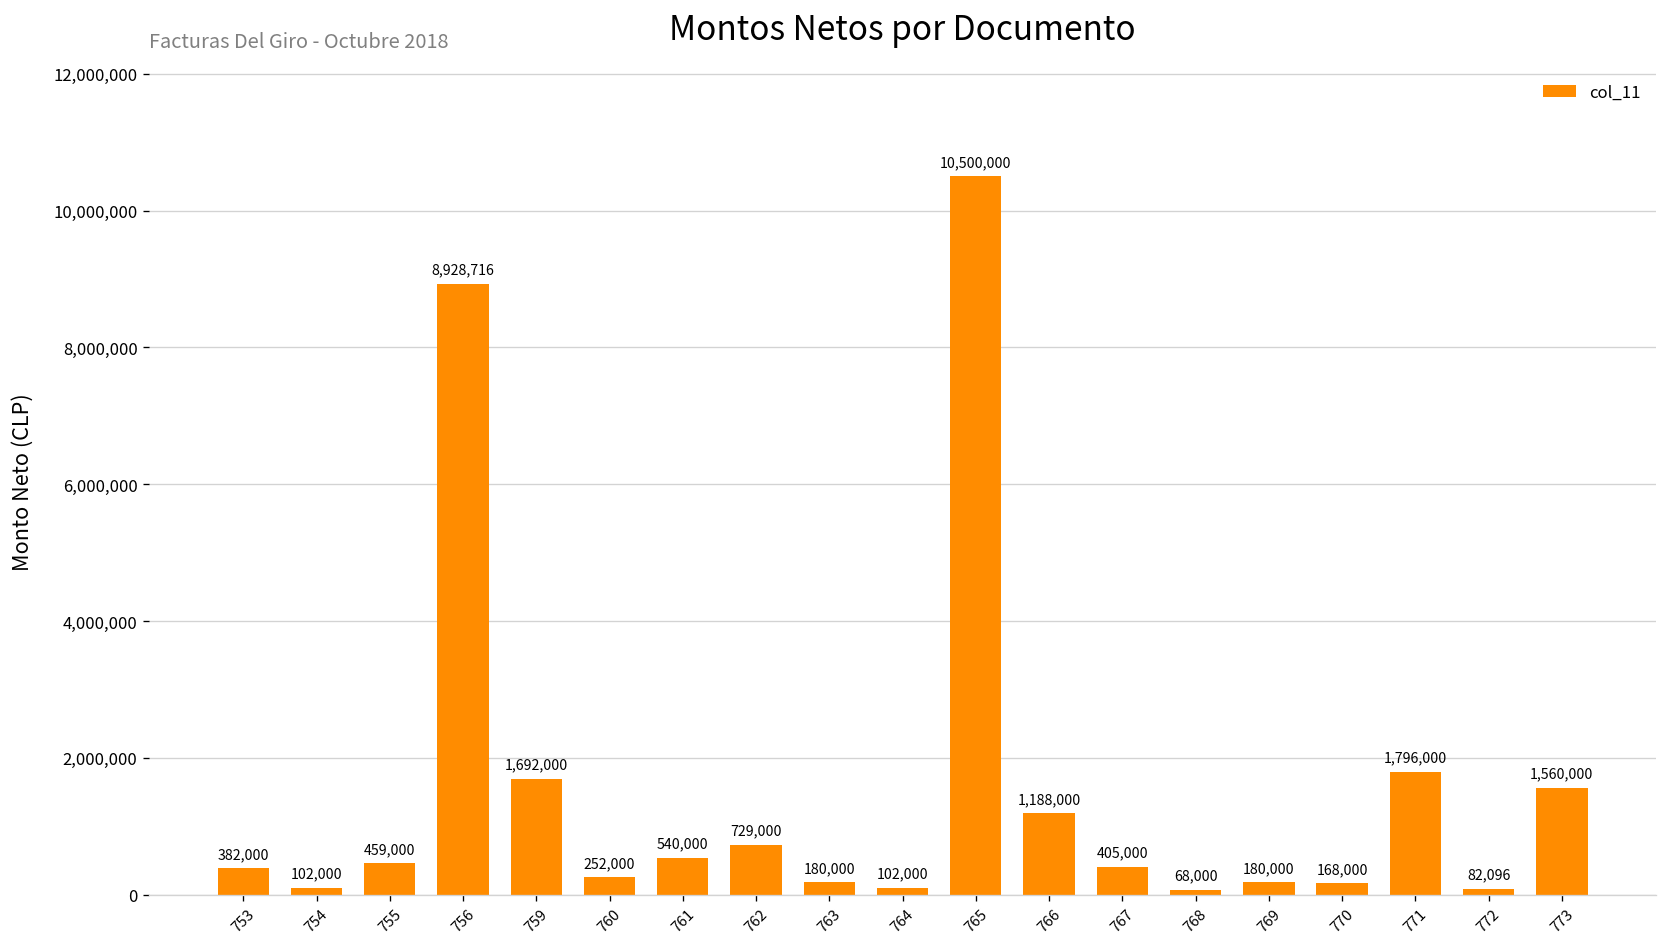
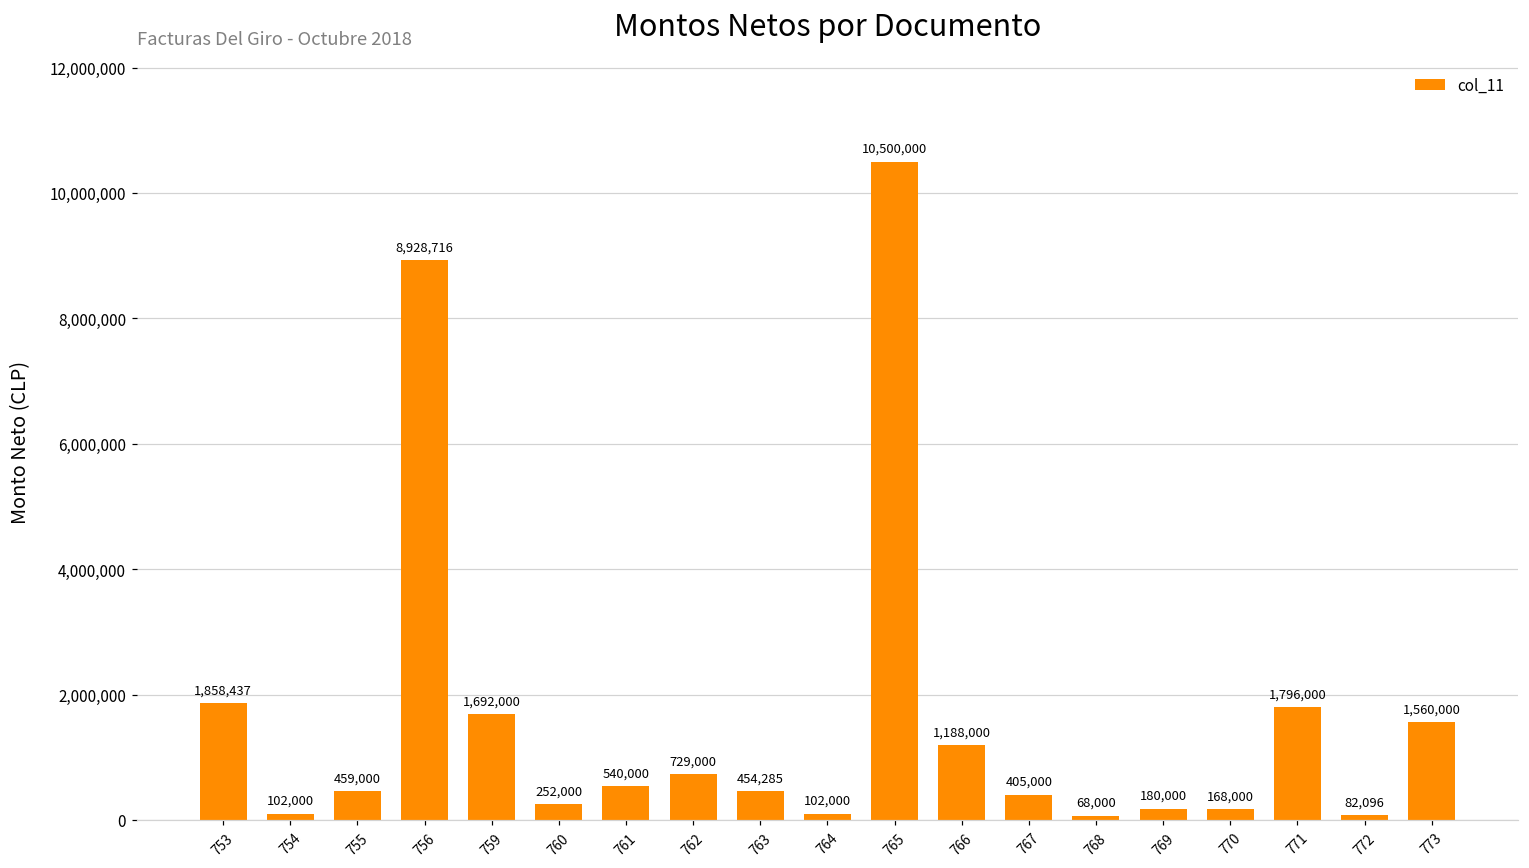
  {
-   "753": "382,000",
+   "753": "1,858,437",
    "754": "102,000",
    "755": "459,000",
    "756": "8,928,716",
    "759": "1,692,000",
    "760": "252,000",
    "761": "540,000",
    "762": "729,000",
-   "763": "180,000",
+   "763": "454,285",
    "764": "102,000",
    "765": "10,500,000",
    "766": "1,188,000",
    "767": "405,000",
    "768": "68,000",
    "769": "180,000",
    "770": "168,000",
    "771": "1,796,000",
    "772": "82,096",
    "773": "1,560,000"
  }
